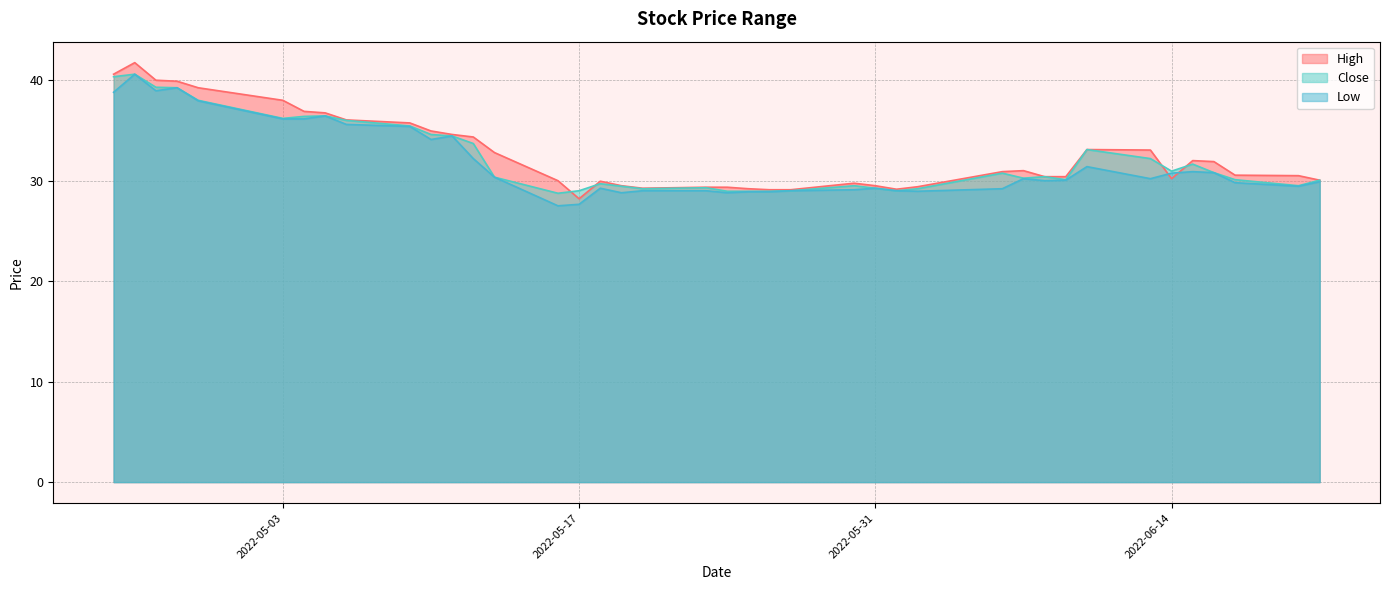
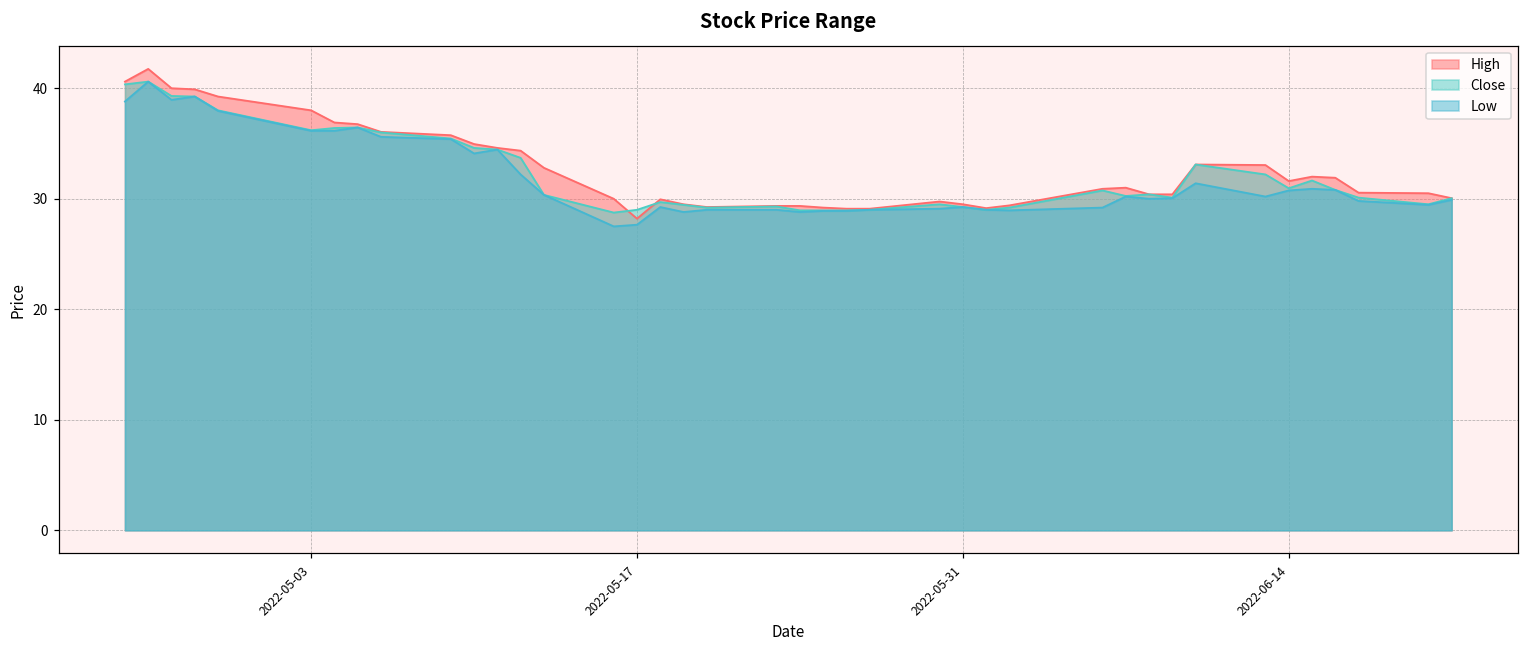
  {
    "High": {
      "2022-05-03": 38.0,
      "2022-05-17": 28.2,
-     "2022-06-14": 30.2
+     "2022-06-14": 31.6
    }
  }
